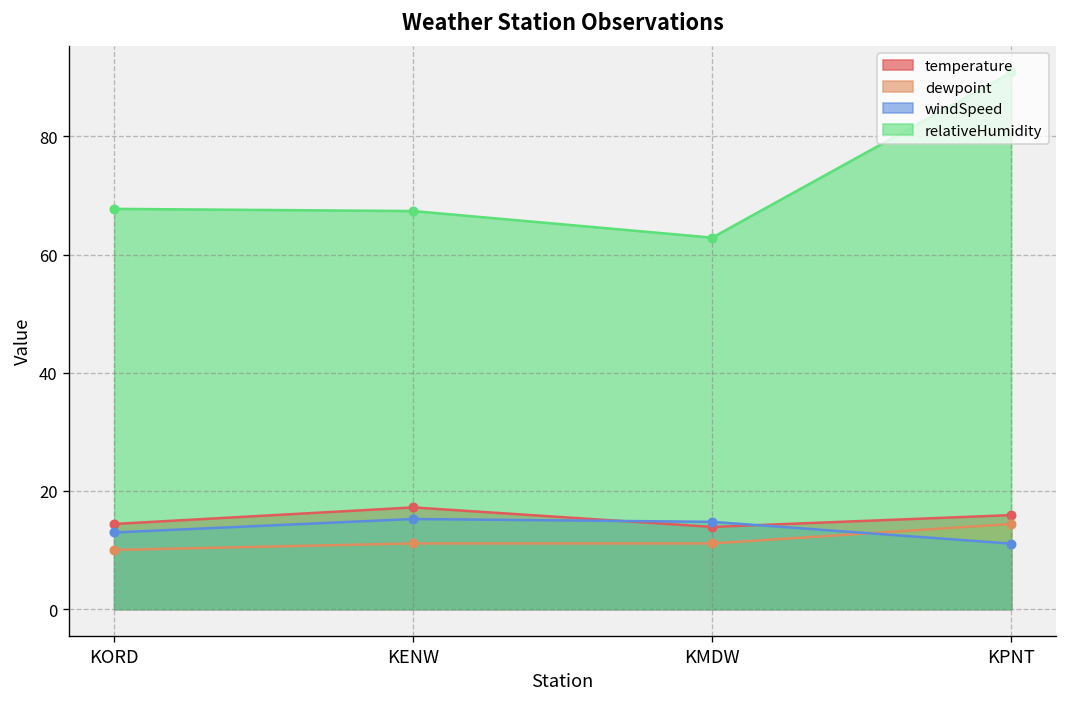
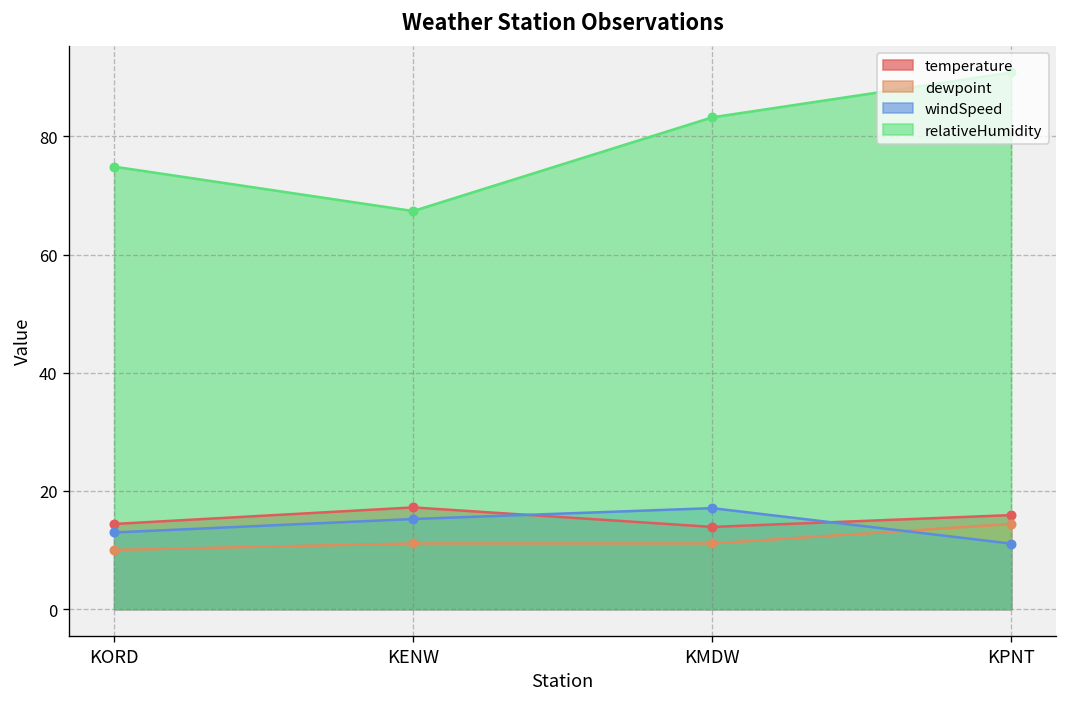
  {
    "windSpeed": {
      "KORD": 13,
      "KENW": 15,
-     "KMDW": 15,
+     "KMDW": 17,
      "KPNT": 11
    },
    "relativeHumidity": {
-     "KORD": 68,
+     "KORD": 75,
      "KENW": 67,
-     "KMDW": 63
+     "KMDW": 83
    }
  }
